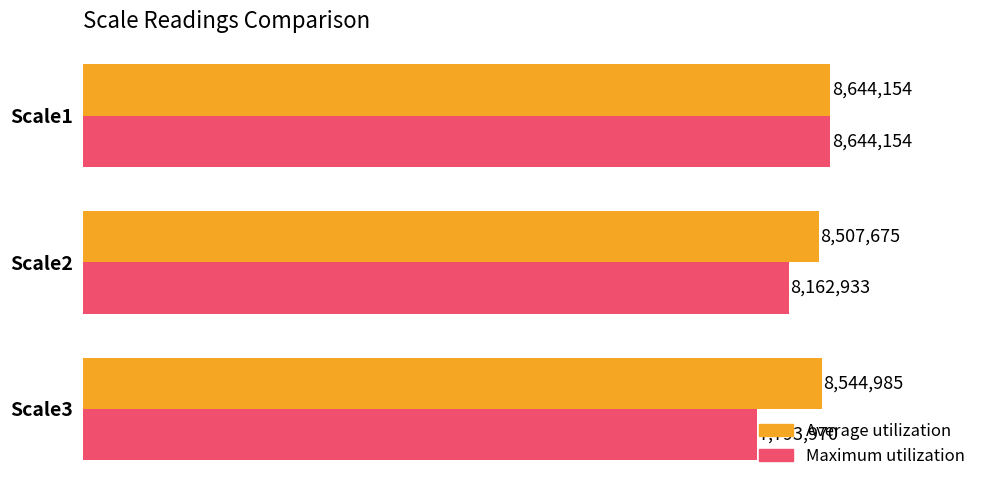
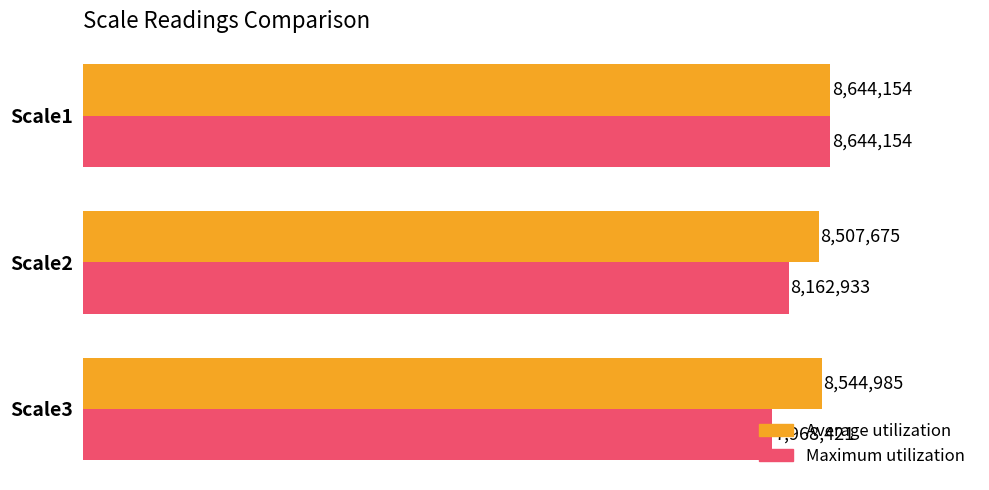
  {
    "Average utilization": {
      "Scale1": "8,644,154",
      "Scale2": "8,507,675",
      "Scale3": "8,544,985"
    },
    "Maximum utilization": {
      "Scale1": "8,644,154",
      "Scale2": "8,162,933",
-     "Scale3": "7,793,970"
+     "Scale3": "7,968,421"
    }
  }
